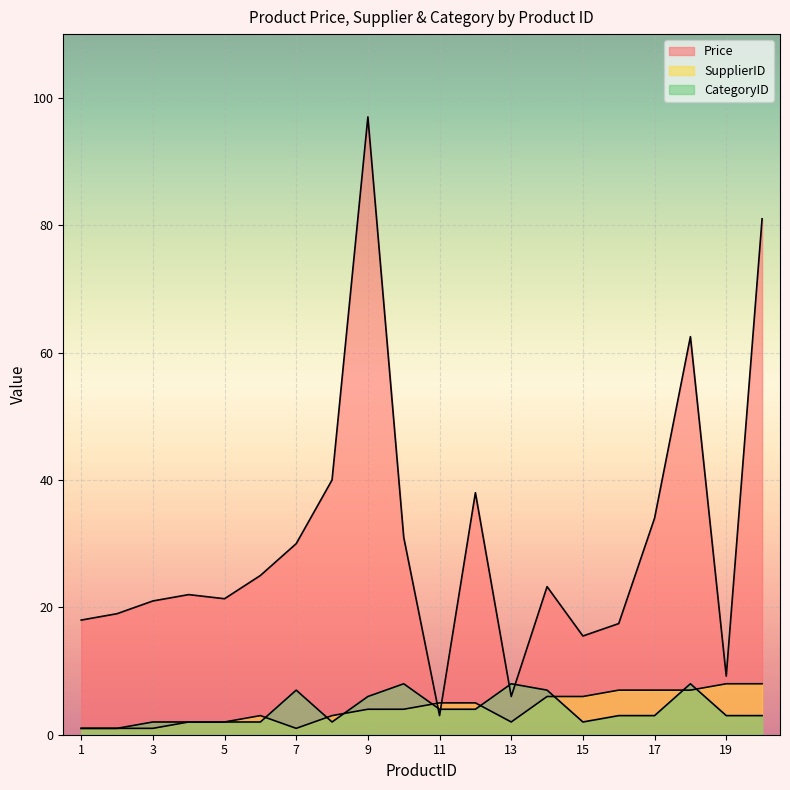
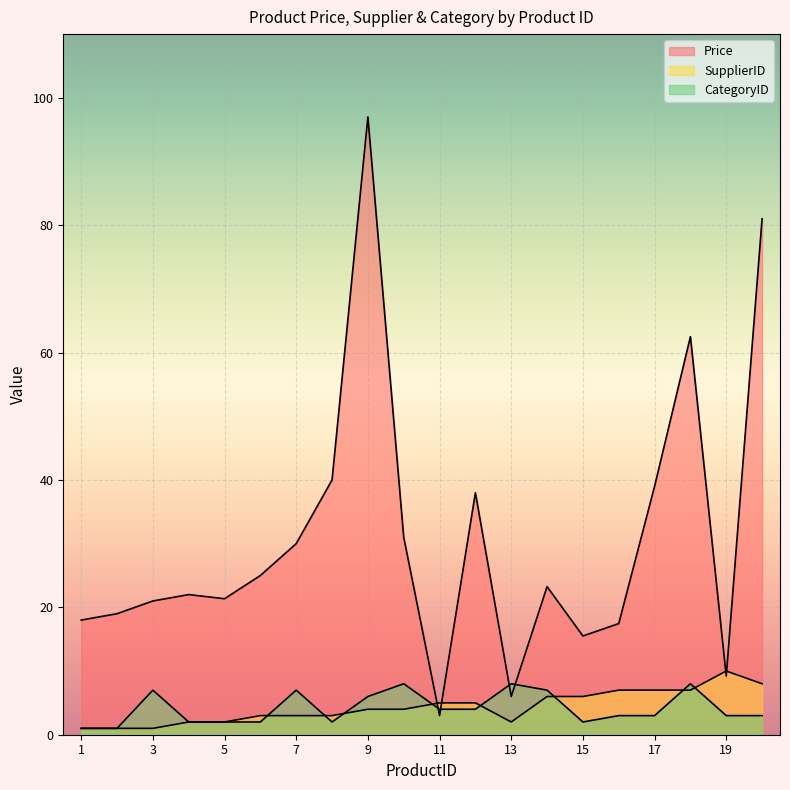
  {
    "Price": {
      "1": 18,
      "3": 21,
      "5": 21,
      "7": 30,
      "9": 97,
      "11": 3,
      "13": 6,
      "15": 16,
-     "17": 34,
+     "17": 39,
      "19": 9
    },
    "SupplierID": {
      "3": 1,
-     "7": 1,
+     "7": 3,
      "9": 4,
      "11": 5,
      "13": 2,
      "15": 6,
      "17": 7,
-     "19": 8
+     "19": 10
    },
    "CategoryID": {
-     "3": 2,
+     "3": 7,
      "7": 7,
      "9": 6,
      "11": 4,
      "13": 8,
      "15": 2,
      "17": 3,
      "19": 3
    }
  }
